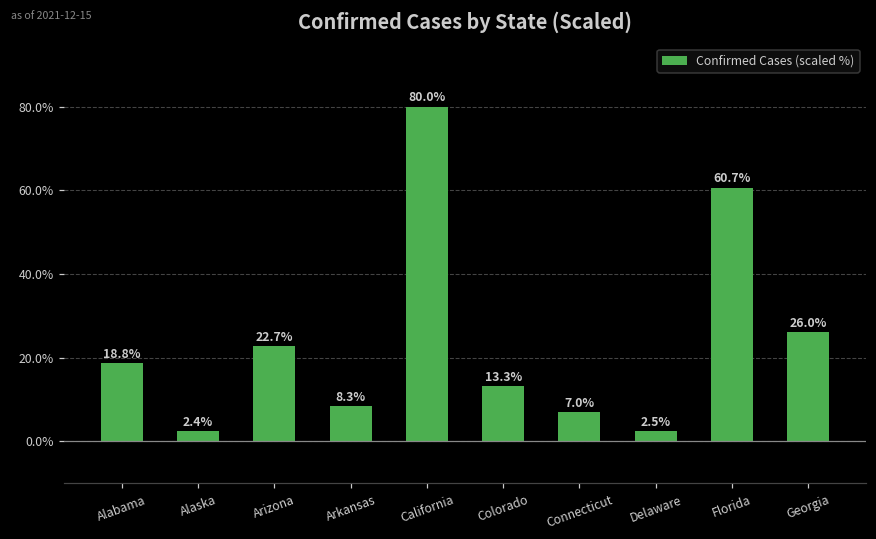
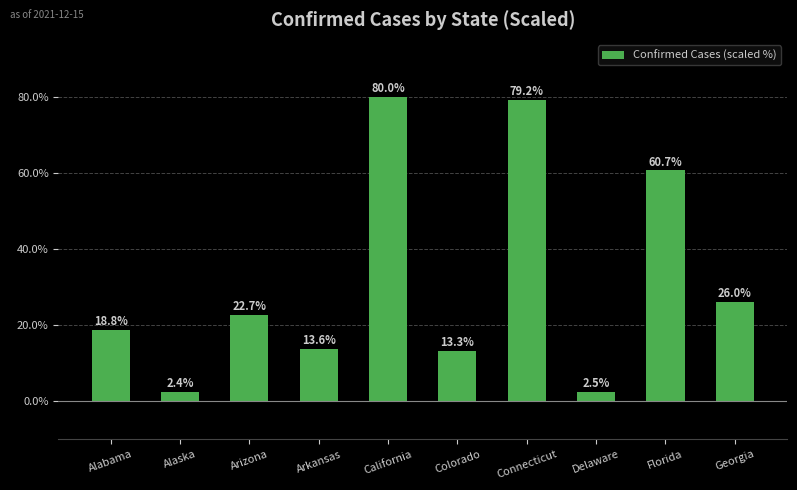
  {
    "Alabama": "18.8%",
    "Alaska": "2.4%",
    "Arizona": "22.7%",
-   "Arkansas": "8.3%",
+   "Arkansas": "13.6%",
    "California": "80.0%",
    "Colorado": "13.3%",
-   "Connecticut": "7.0%",
+   "Connecticut": "79.2%",
    "Delaware": "2.5%",
    "Florida": "60.7%",
    "Georgia": "26.0%"
  }
